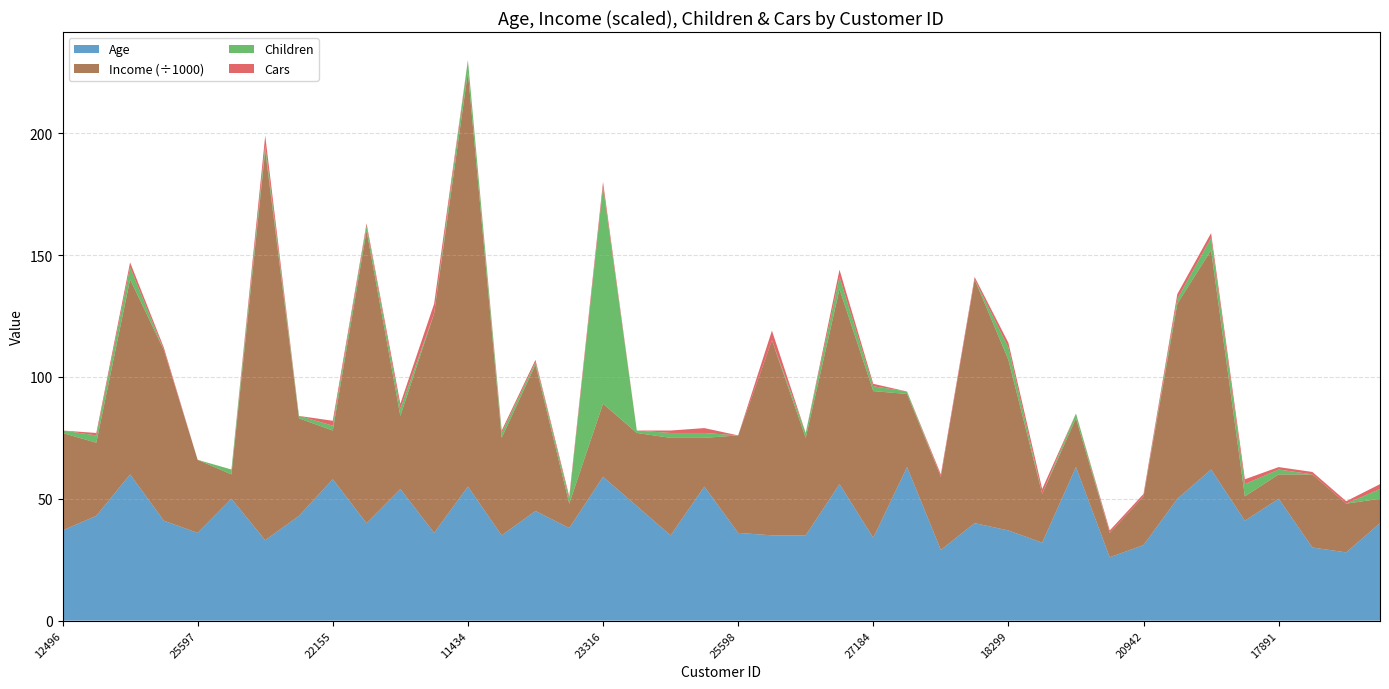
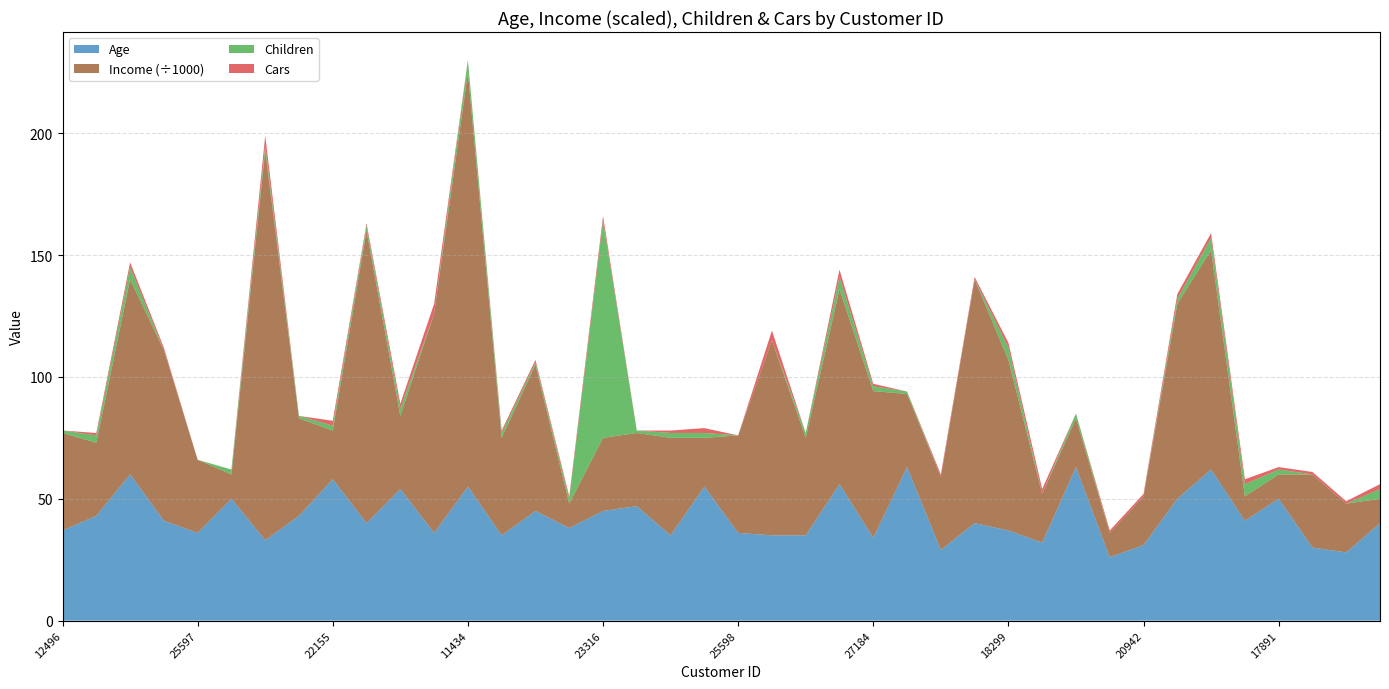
  {
    "Age": {
      "12496": 37,
      "25597": 36,
      "22155": 58,
      "11434": 55,
-     "23316": 59,
+     "23316": 45,
      "25598": 36,
      "27184": 34,
      "18299": 37,
      "20942": 31,
      "17891": 50
    },
    "Income (÷1000)": {
      "22155": 20,
      "11434": 170,
      "23316": 30,
      "27184": 60,
      "18299": 70,
      "17891": 10
    },
    "Children": {
      "22155": 2,
      "23316": 89,
      "18299": 5
    },
    "Cars": {
      "22155": 2,
      "23316": 2,
      "18299": 2
    }
  }
